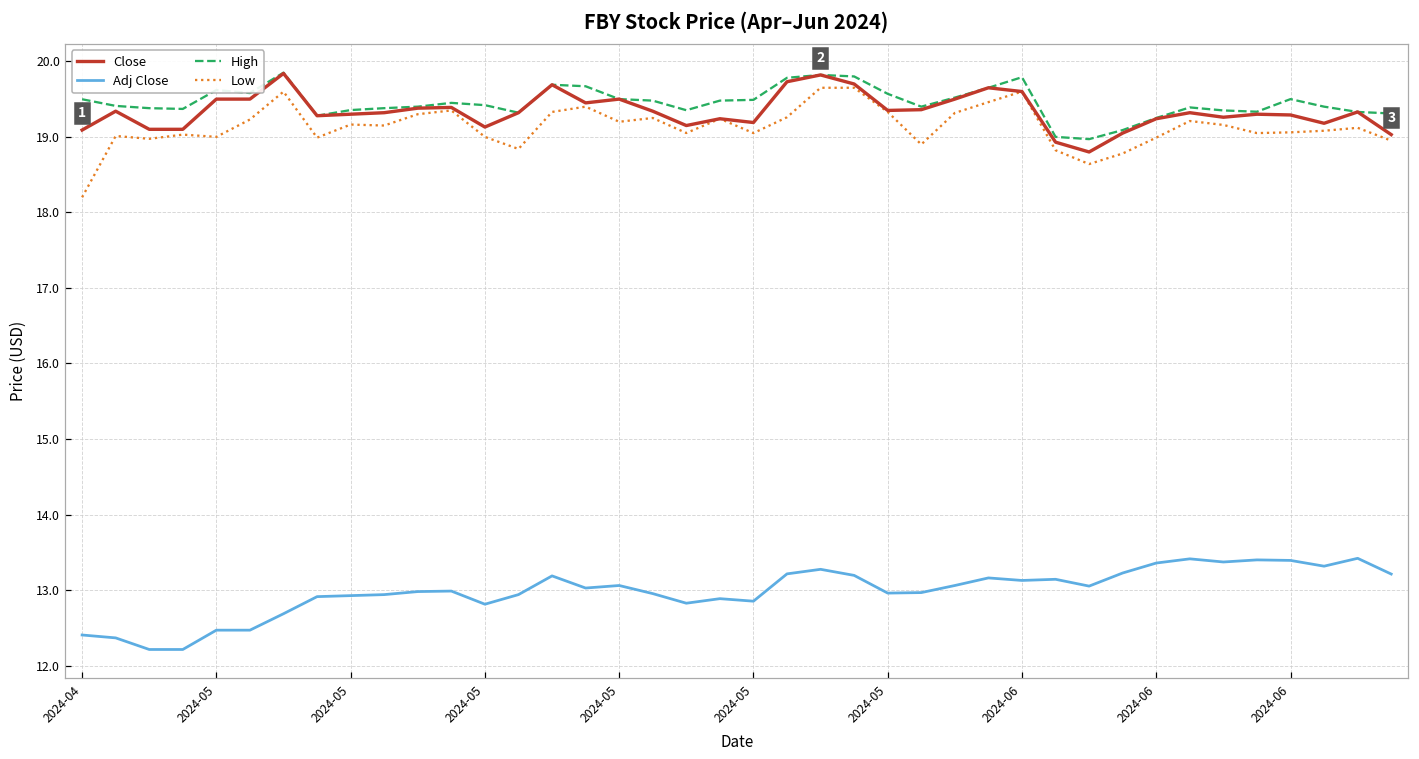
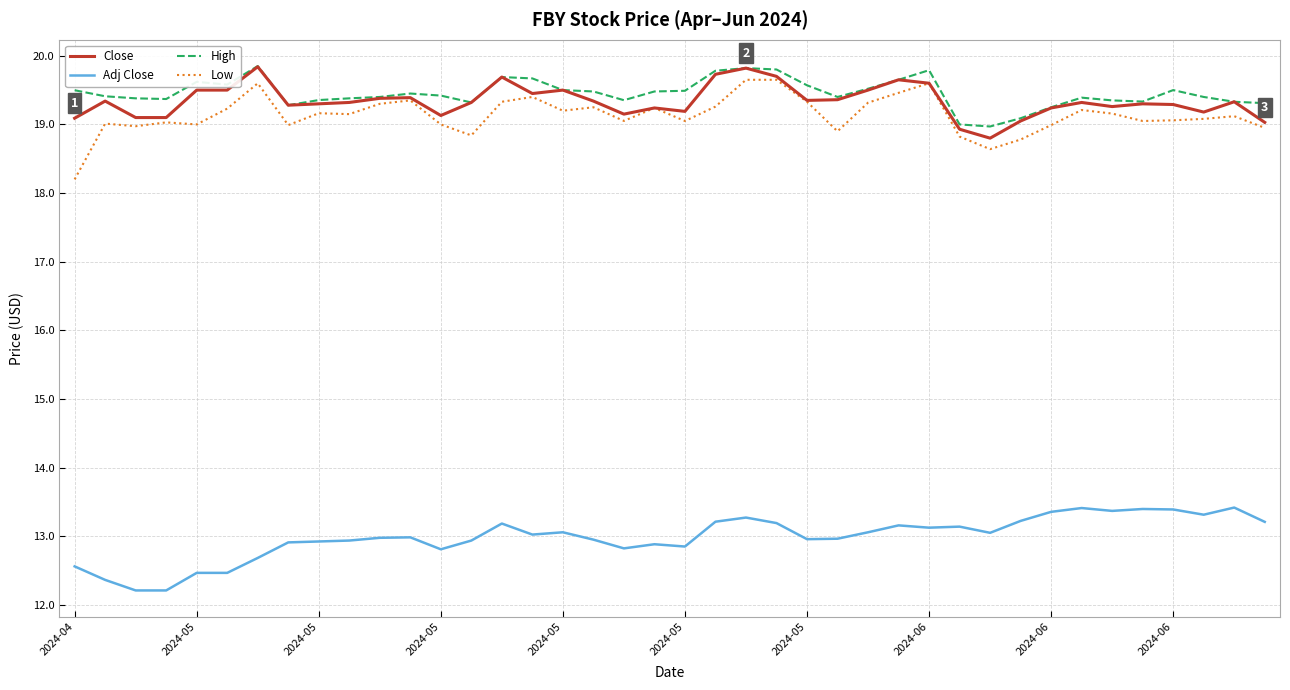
  {
    "Close": {
      "2024-04": 19.1
    },
    "Adj Close": {
-     "2024-04": 12.4
+     "2024-04": 12.6
    },
    "Low": {
      "2024-04": 18.2
    }
  }
